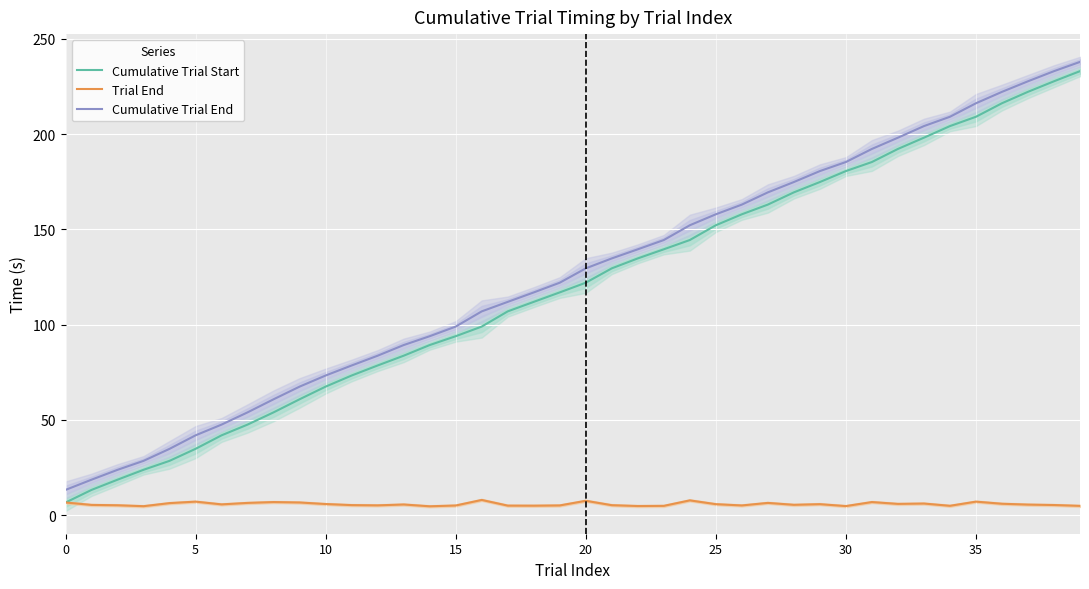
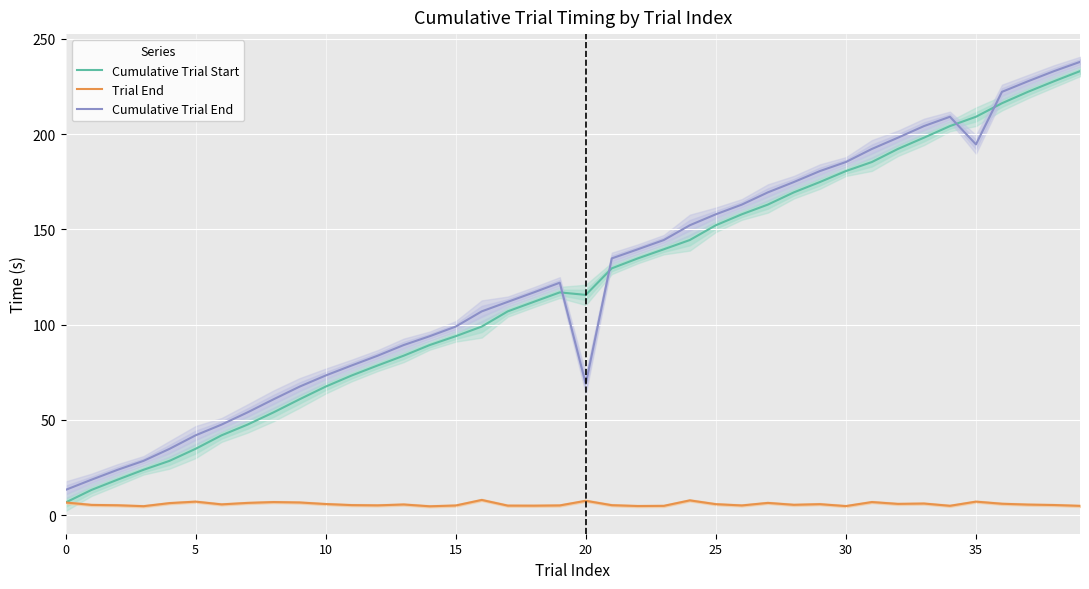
  {
    "Cumulative Trial Start": {
      "5": 35,
      "10": 67,
      "15": 94,
-     "20": 122,
+     "20": 116,
      "25": 152,
      "35": 209
    },
    "Cumulative Trial End": {
      "0": 13,
      "5": 42,
      "10": 73,
      "15": 99,
-     "20": 130,
+     "20": 69,
      "25": 158,
-     "35": 216
+     "35": 195
    }
  }
